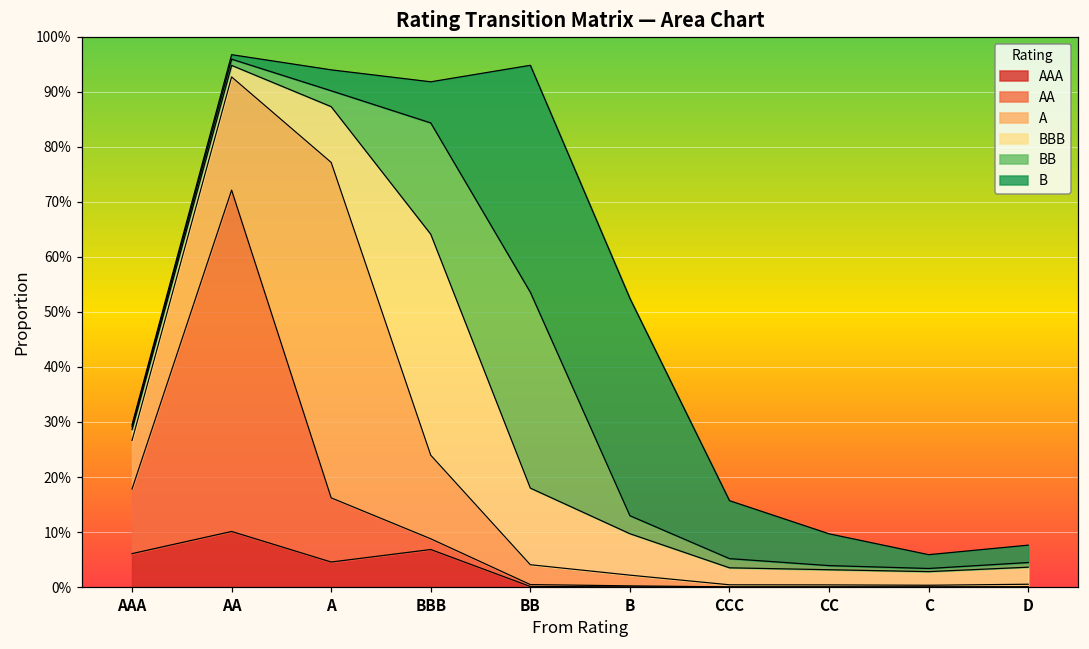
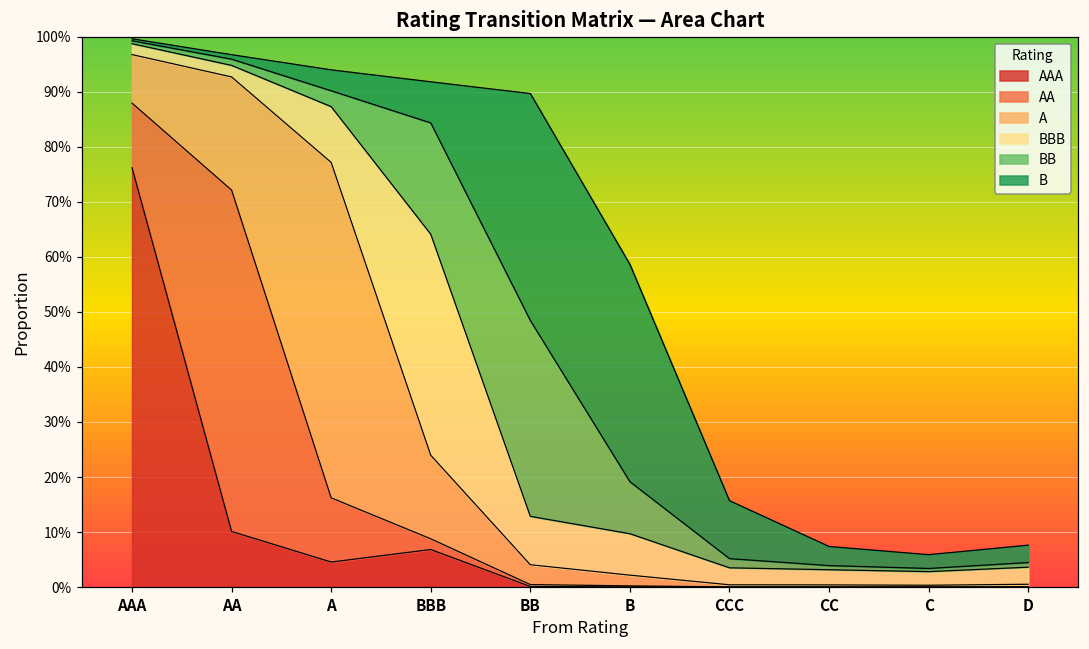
  {
    "AAA": {
-     "AAA": "6%",
+     "AAA": "76%",
      "AA": "10%",
      "A": "5%",
      "BBB": "7%"
    },
    "AA": {
      "AAA": "12%",
      "AA": "62%",
      "A": "12%",
      "BBB": "2%"
    },
    "A": {
      "AAA": "9%",
      "AA": "21%",
      "A": "61%",
      "BBB": "15%",
      "BB": "4%",
      "B": "2%"
    },
    "BBB": {
      "AAA": "2%",
      "AA": "2%",
      "A": "10%",
      "BBB": "40%",
-     "BB": "14%",
+     "BB": "9%",
      "B": "8%",
      "CCC": "3%",
      "CC": "3%",
      "C": "2%",
      "D": "3%"
    },
    "BB": {
      "AA": "1%",
      "A": "3%",
      "BBB": "20%",
      "BB": "36%",
-     "B": "3%",
+     "B": "9%",
      "CCC": "2%",
      "CC": "1%",
      "C": "1%",
      "D": "1%"
    },
    "B": {
      "AA": "1%",
      "A": "4%",
      "BBB": "7%",
      "BB": "41%",
      "B": "39%",
      "CCC": "11%",
-     "CC": "6%",
+     "CC": "3%",
      "C": "3%",
      "D": "3%"
    }
  }
